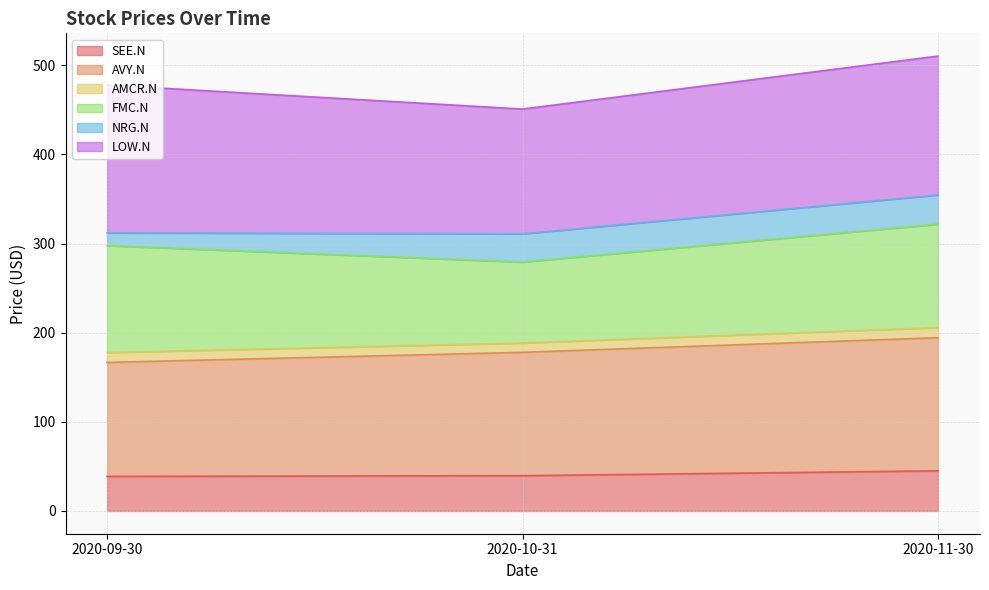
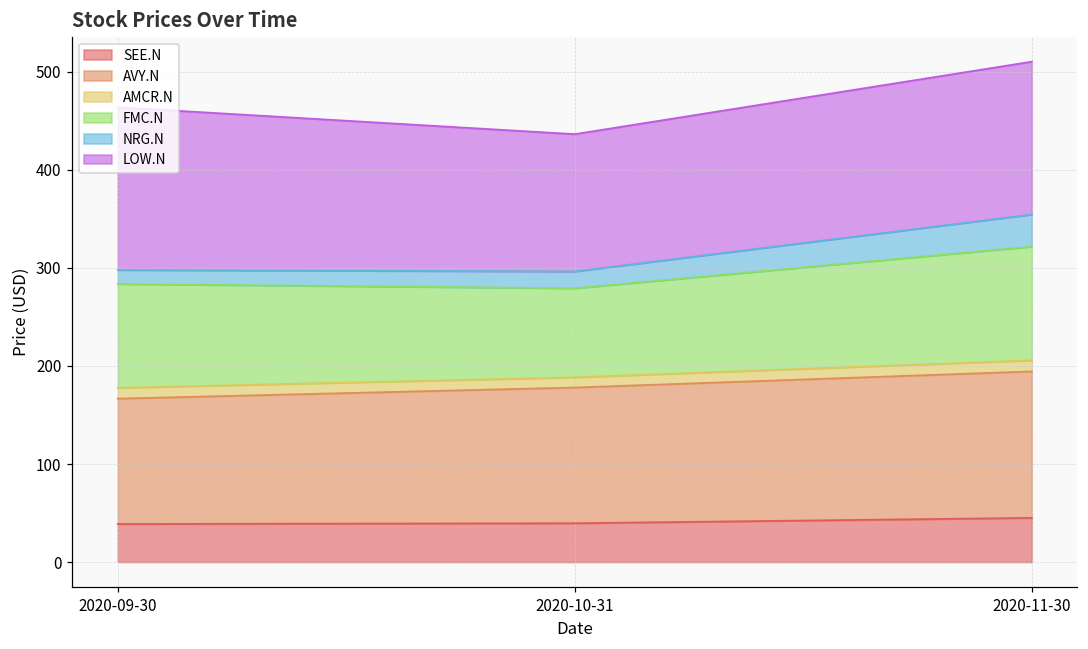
  {
    "FMC.N": {
-     "2020-09-30": 120,
+     "2020-09-30": 110,
      "2020-10-31": 90,
      "2020-11-30": 120
    },
    "NRG.N": {
      "2020-09-30": 10,
-     "2020-10-31": 30,
+     "2020-10-31": 20,
      "2020-11-30": 30
    },
    "LOW.N": {
      "2020-10-31": 140,
      "2020-11-30": 160
    }
  }
